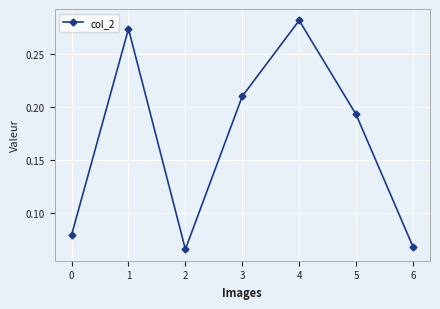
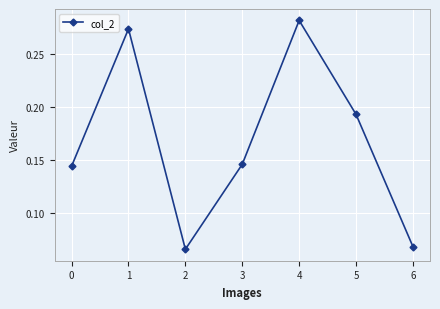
  {
-   "0": 0.079,
+   "0": 0.144,
    "1": 0.274,
    "2": 0.066,
-   "3": 0.210,
+   "3": 0.146,
    "4": 0.282,
    "5": 0.193,
    "6": 0.068
  }
